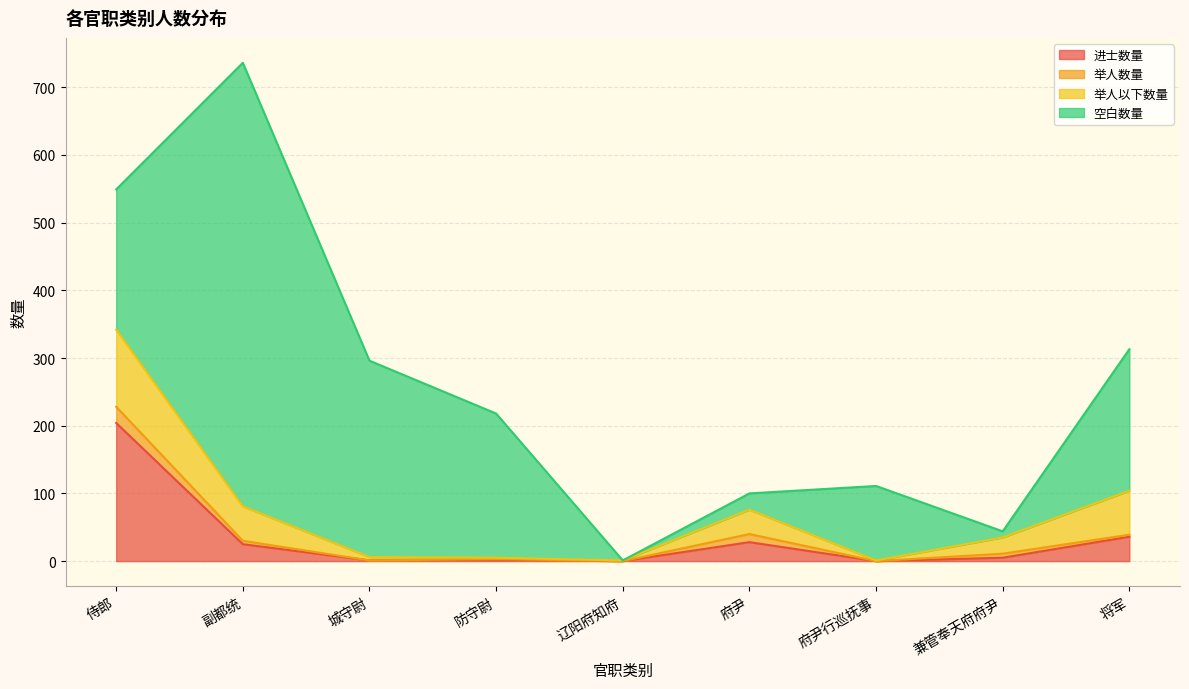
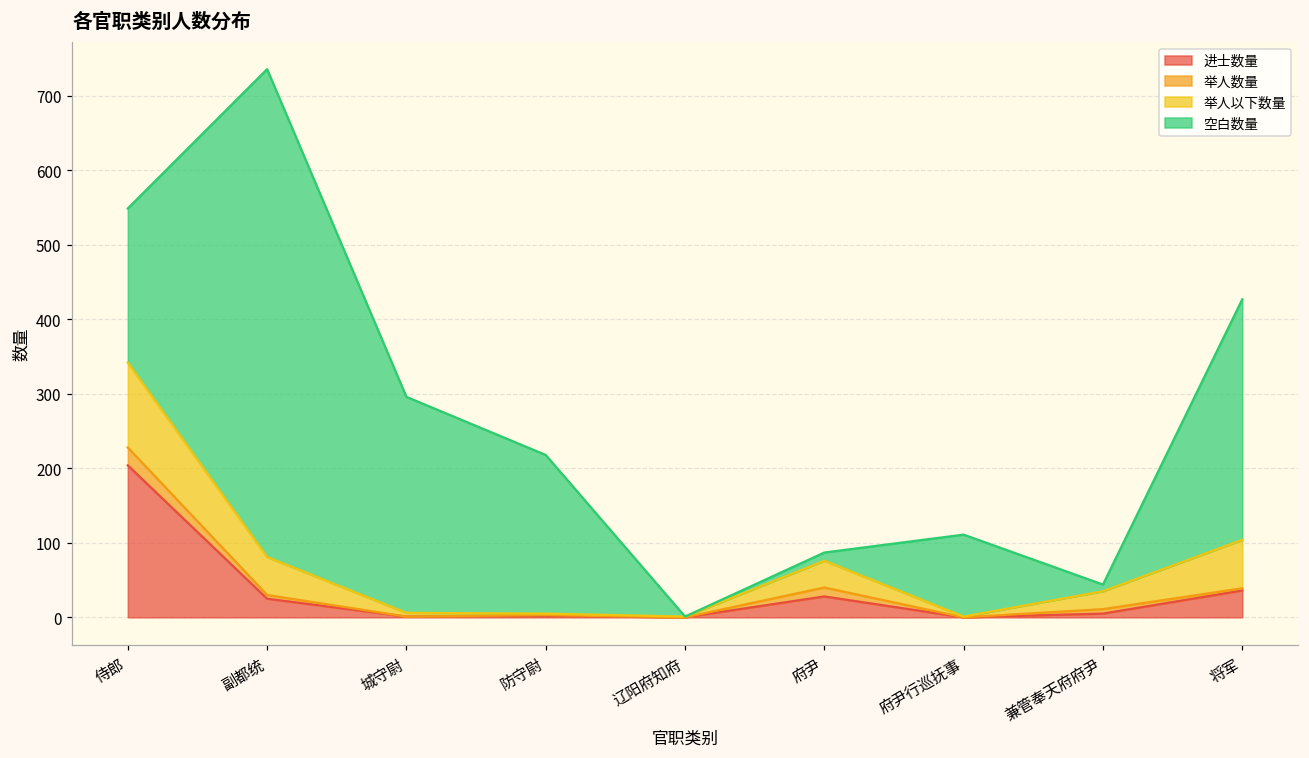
  {
    "进士数量": {
      "侍郎": 200,
      "副都统": 30,
      "府尹": 30,
      "兼管奉天府府尹": 10
    },
    "空白数量": {
      "侍郎": 210,
      "副都统": 660,
      "城守尉": 290,
      "防守尉": 210,
-     "府尹": 20,
+     "府尹": 10,
      "府尹行巡抚事": 110,
      "兼管奉天府府尹": 10,
-     "将军": 210
+     "将军": 320
    }
  }
